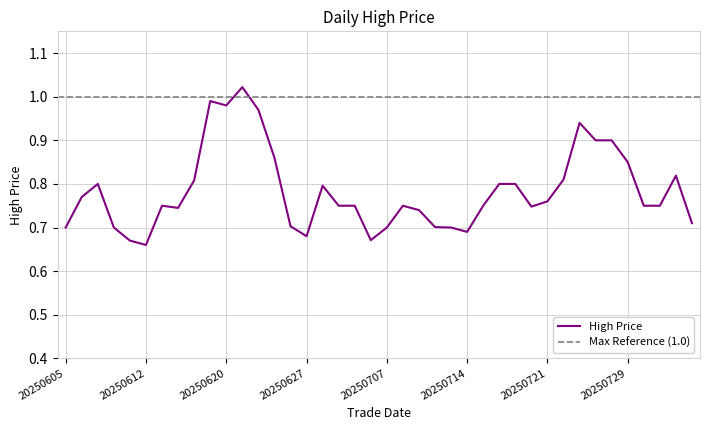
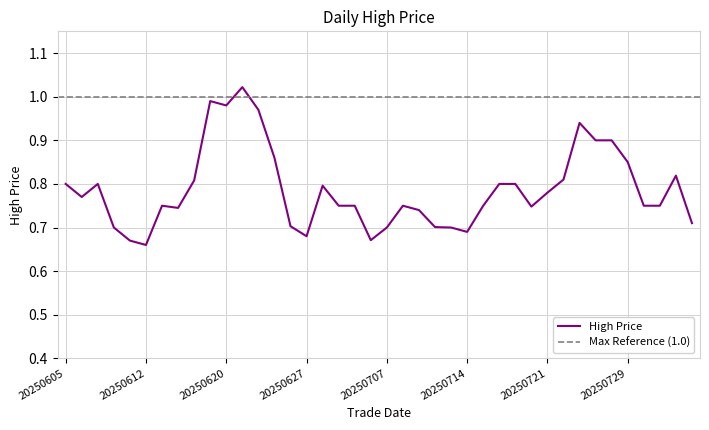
  {
-   "20250605": 0.7,
+   "20250605": 0.8,
    "20250612": 0.66,
    "20250620": 0.98,
    "20250627": 0.68,
    "20250707": 0.70,
    "20250714": 0.69,
-   "20250721": 0.76,
+   "20250721": 0.78,
    "20250729": 0.85
  }
